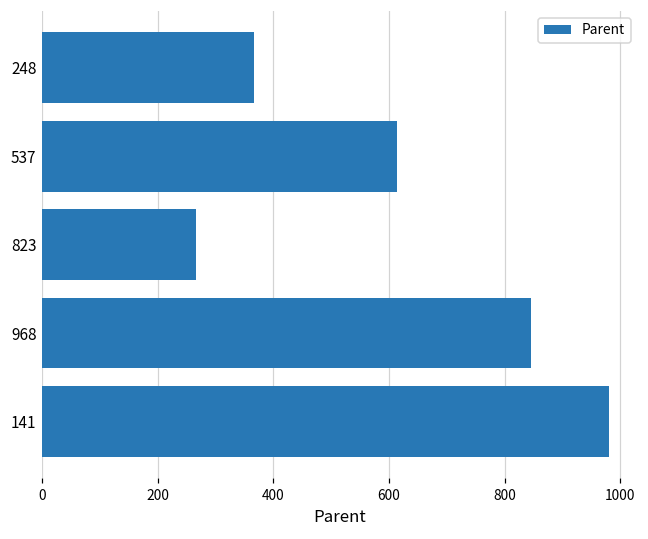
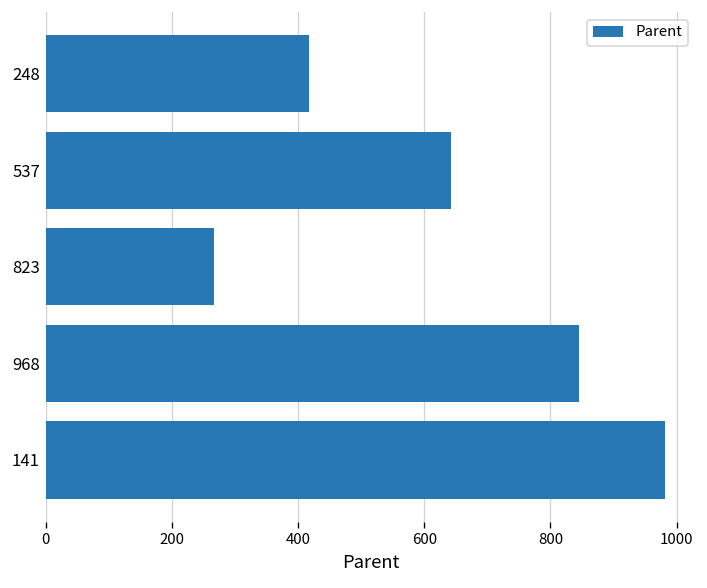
  {
-   "248": 370,
-   "537": 610,
+   "248": 420,
+   "537": 640,
    "823": 270,
    "968": 850,
    "141": 980
  }
